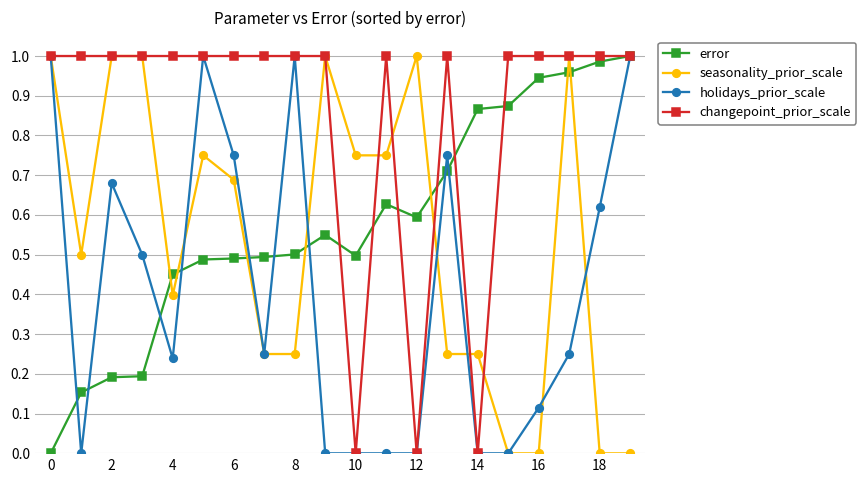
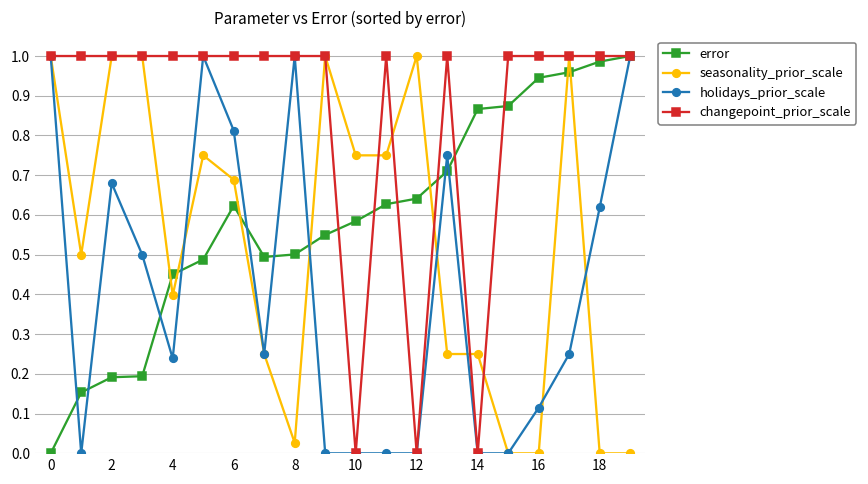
  {
    "error": {
      "0": 0.00,
      "2": 0.19,
      "4": 0.45,
-     "6": 0.49,
+     "6": 0.62,
      "8": 0.50,
-     "10": 0.50,
-     "12": 0.59,
+     "10": 0.58,
+     "12": 0.64,
      "14": 0.87,
      "16": 0.95,
      "18": 0.99
    },
    "seasonality_prior_scale": {
      "4": 0.40,
      "6": 0.69,
-     "8": 0.25,
+     "8": 0.03,
      "10": 0.75,
      "12": 1.00,
      "14": 0.25,
      "16": 0.00,
      "18": 0.00
    },
    "holidays_prior_scale": {
      "2": 0.68,
      "4": 0.24,
-     "6": 0.75,
+     "6": 0.81,
      "16": 0.12,
      "18": 0.62
    },
    "changepoint_prior_scale": {
      "4": 1.00,
      "6": 1.00,
      "16": 1.00,
      "18": 1.00
    }
  }
